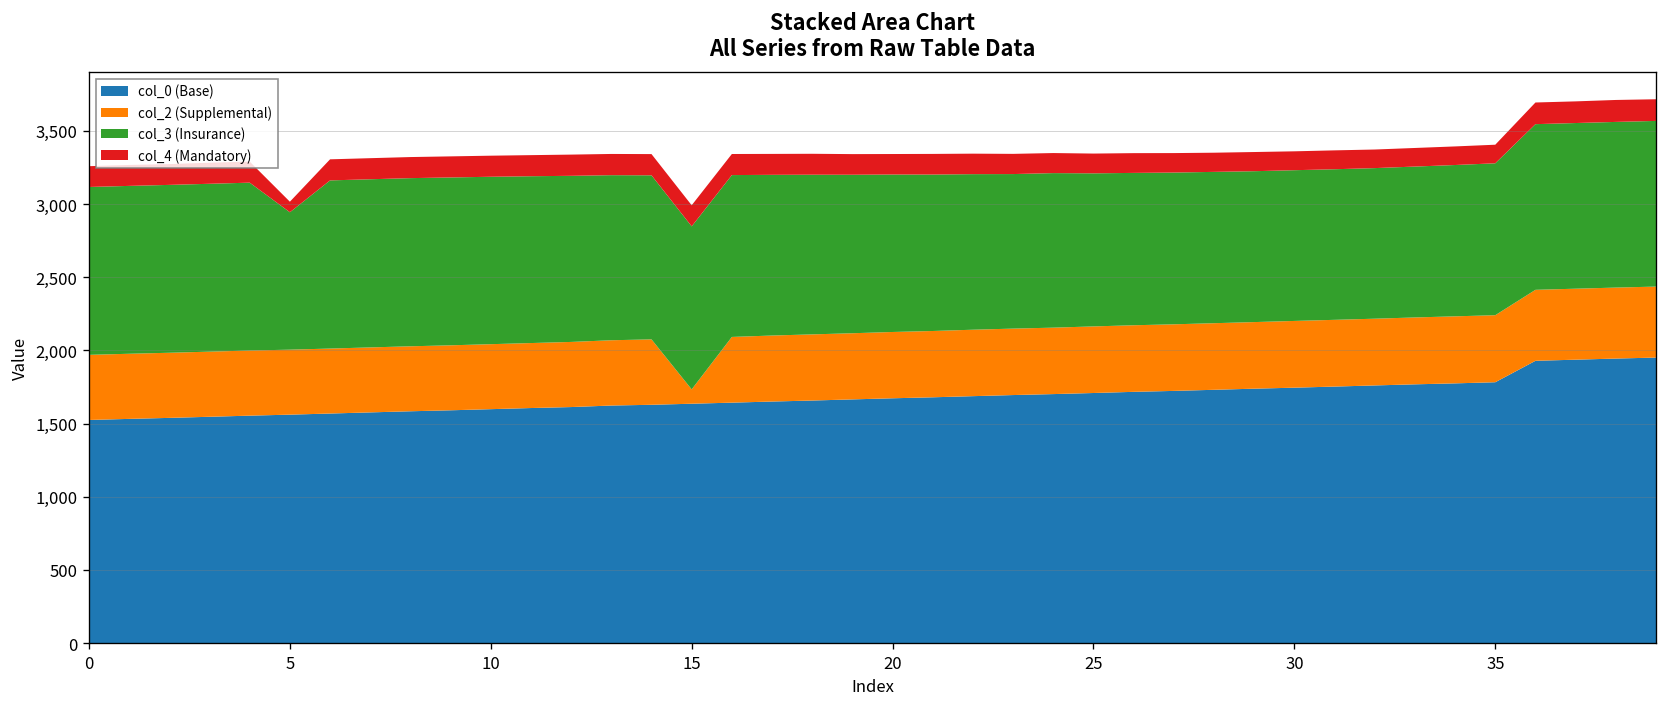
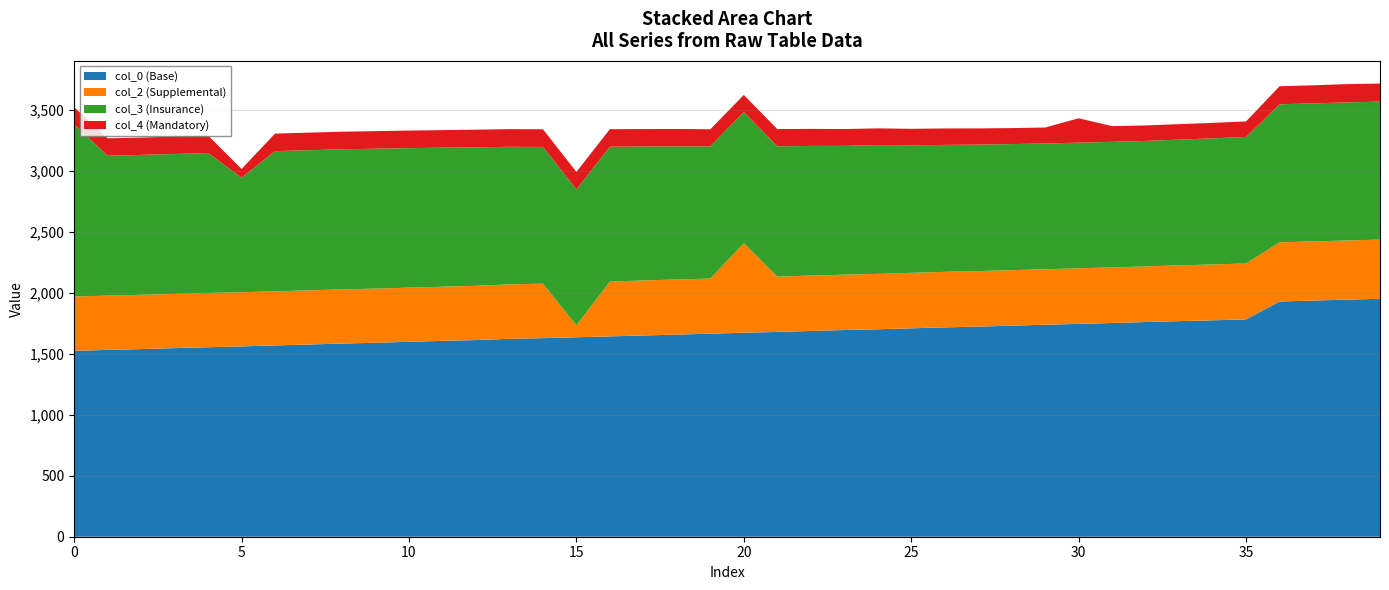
  {
    "col_2 (Supplemental)": {
-     "20": "450"
+     "20": "730"
    },
    "col_3 (Insurance)": {
-     "0": "1,150"
+     "0": "1,410"
    },
    "col_4 (Mandatory)": {
      "0": "140",
      "5": "70",
      "10": "140",
      "15": "140",
      "20": "140",
      "25": "140",
-     "30": "130",
+     "30": "200",
      "35": "130"
    }
  }
